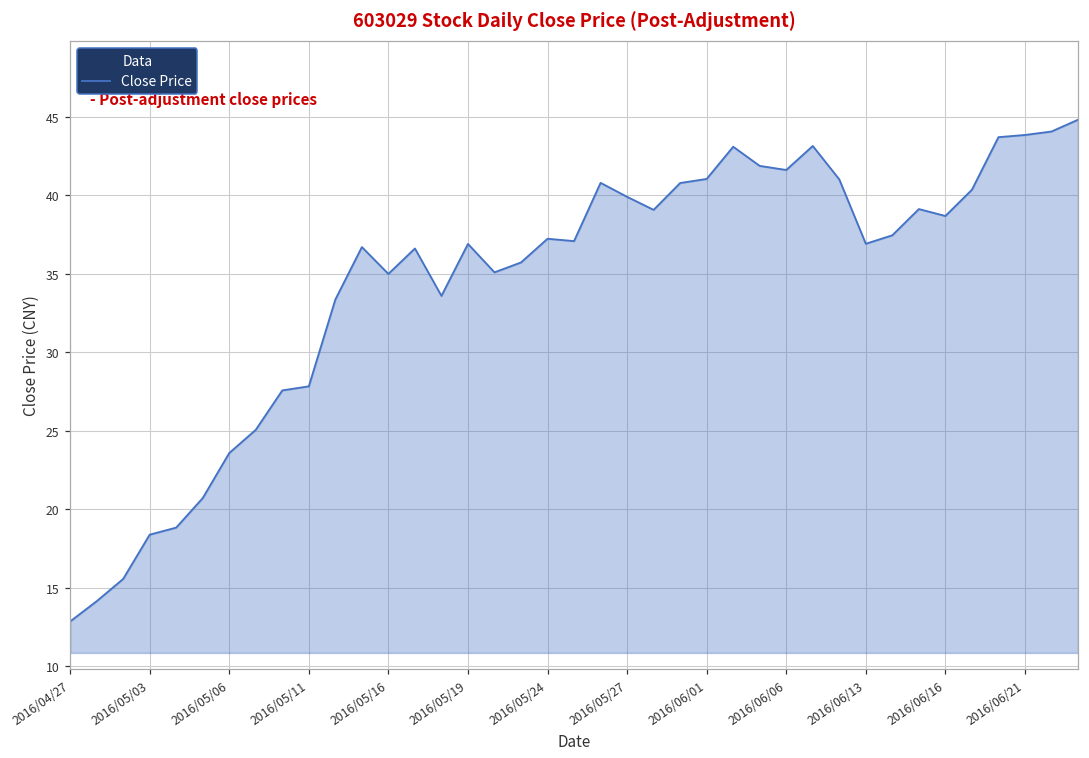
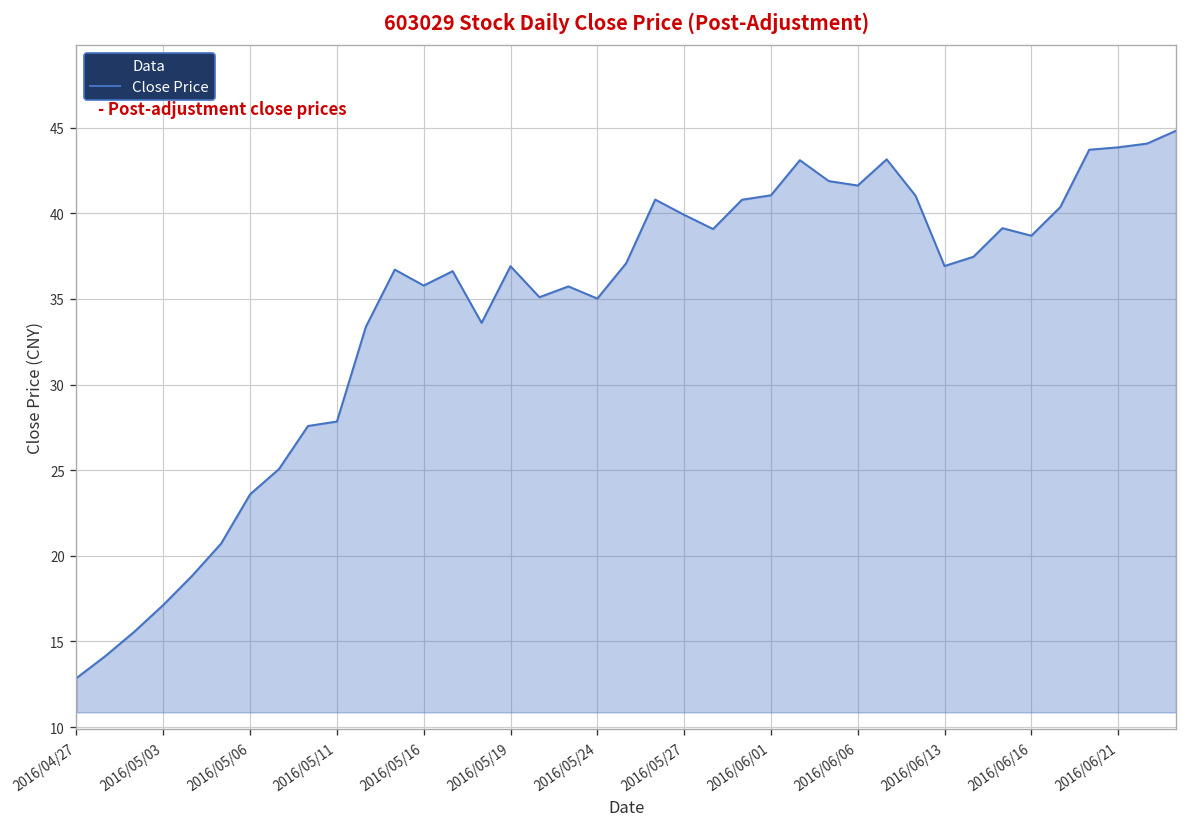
  {
    "2016/04/27": 12.9,
-   "2016/05/03": 18.4,
+   "2016/05/03": 17.1,
    "2016/05/06": 23.6,
    "2016/05/11": 27.8,
-   "2016/05/16": 35.0,
+   "2016/05/16": 35.8,
    "2016/05/19": 36.9,
-   "2016/05/24": 37.2,
+   "2016/05/24": 35.0,
    "2016/05/27": 39.9,
    "2016/06/01": 41.1,
    "2016/06/06": 41.6,
    "2016/06/13": 36.9,
    "2016/06/16": 38.7,
    "2016/06/21": 43.9
  }
